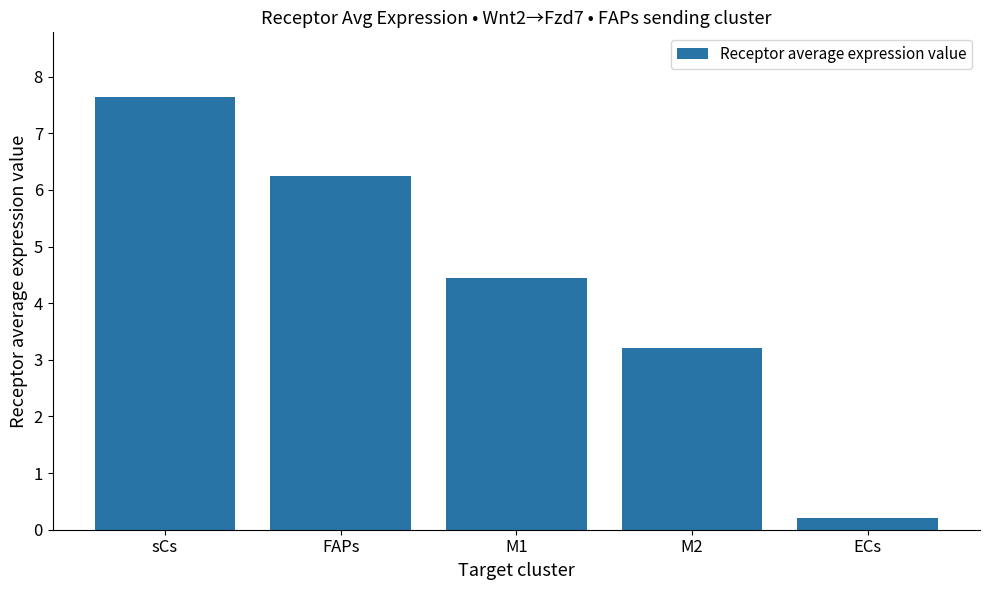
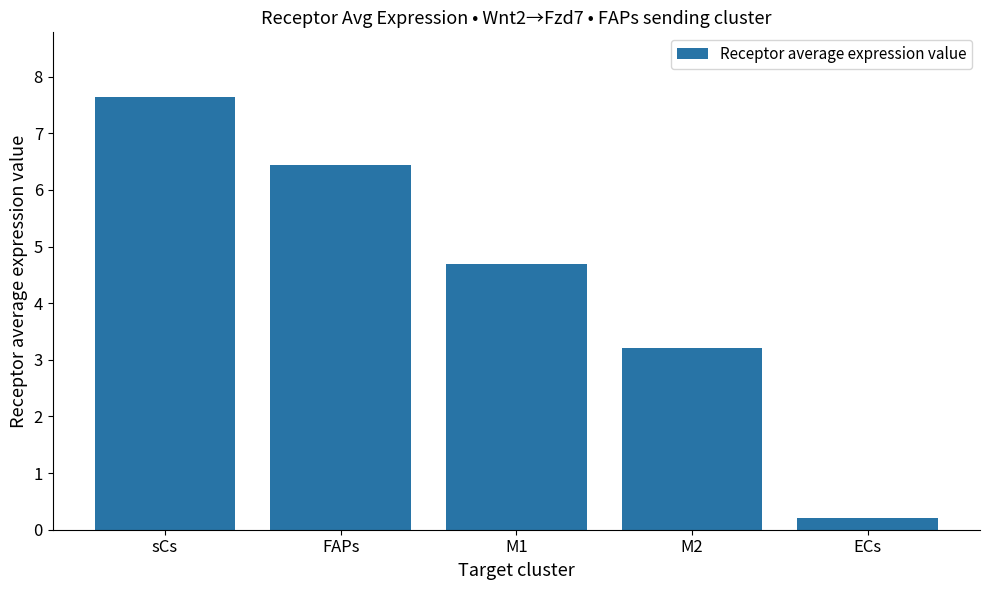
  {
    "sCs": 7.6,
-   "FAPs": 6.2,
-   "M1": 4.4,
+   "FAPs": 6.4,
+   "M1": 4.7,
    "M2": 3.2,
    "ECs": 0.2
  }
